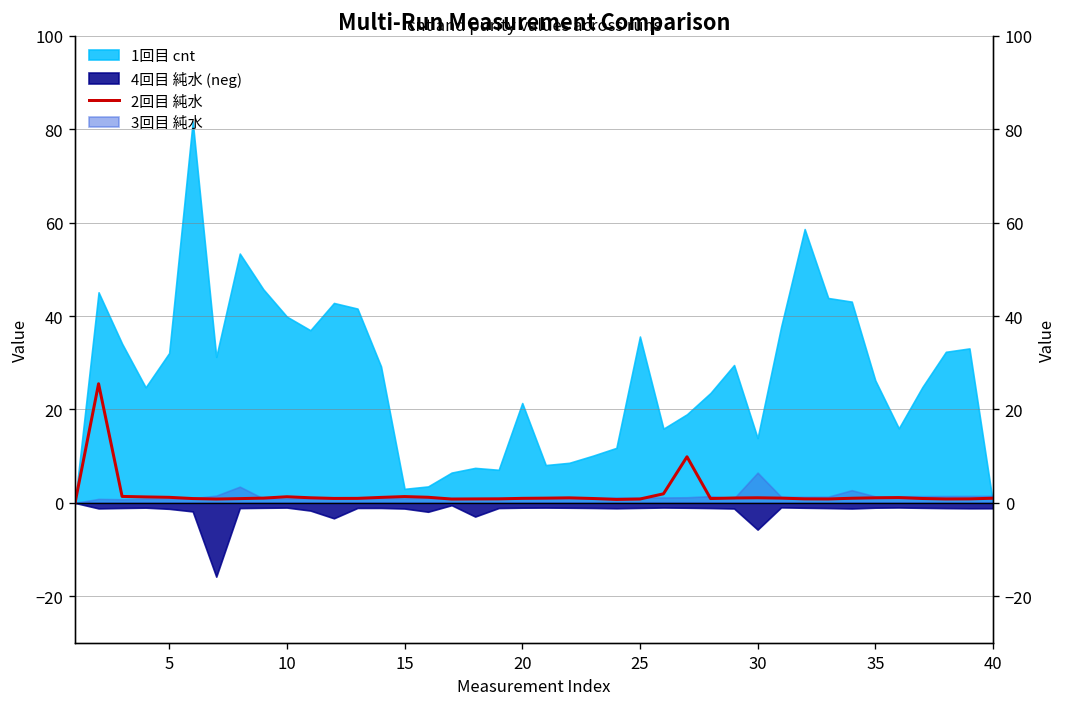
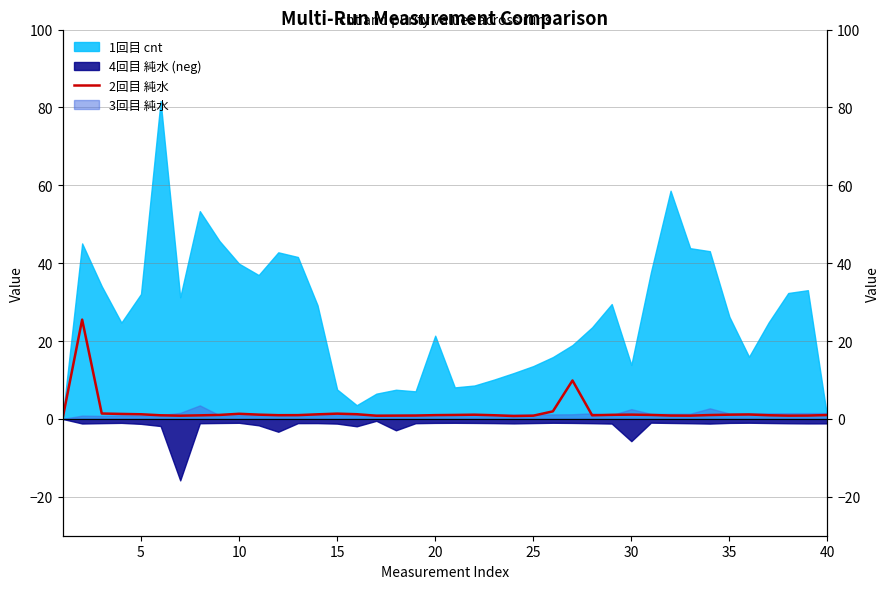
  {
    "1回目 cnt": {
      "5": 32,
      "10": 40,
-     "15": 3,
+     "15": 8,
      "20": 21,
-     "25": 36,
+     "25": 14,
      "30": 14,
      "35": 26
    },
    "2回目 純水": {
      "30": 1
    },
    "3回目 純水": {
-     "30": 6
+     "30": 3
    }
  }
